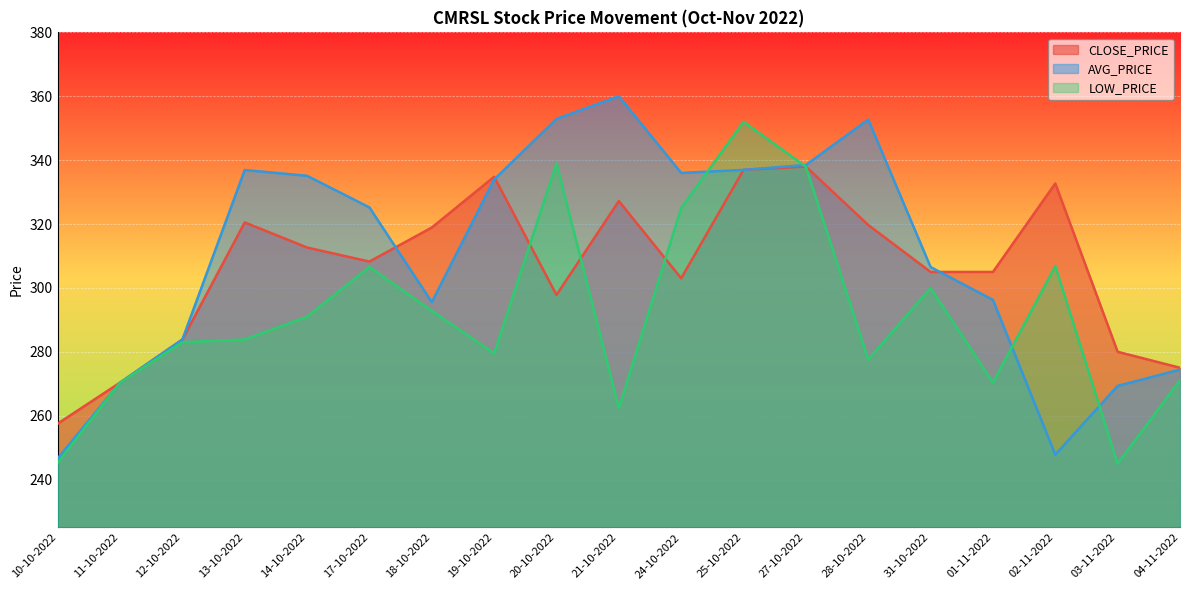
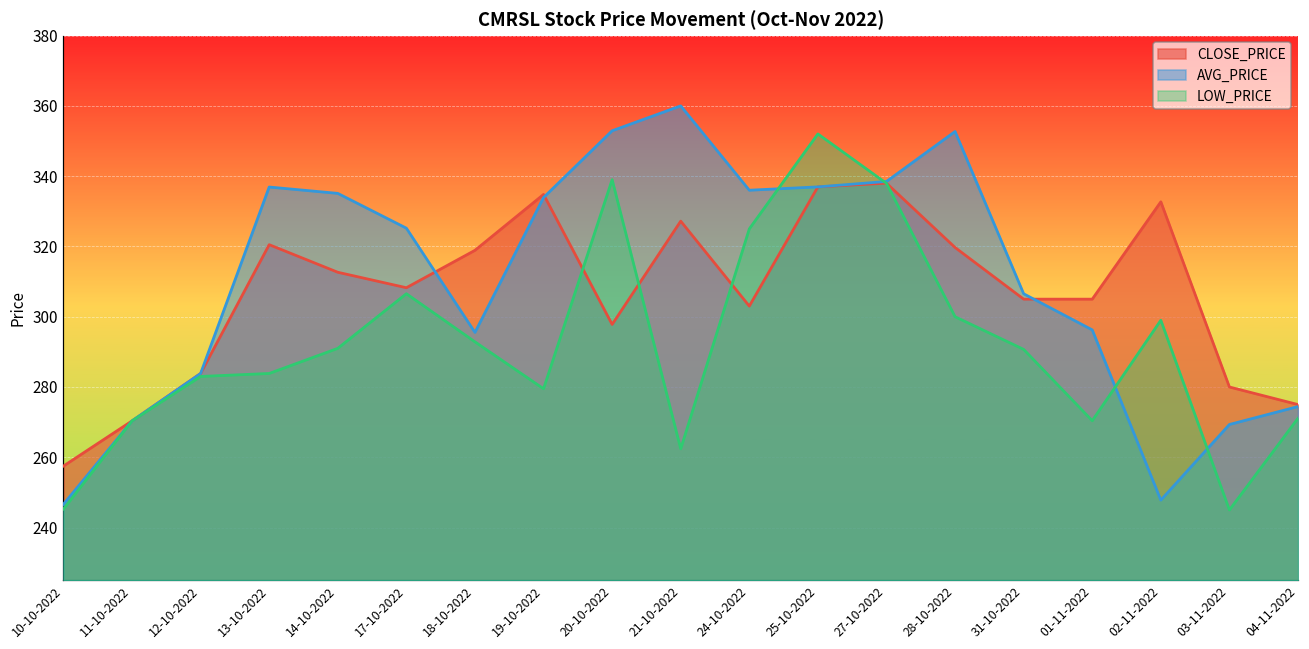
  {
    "CLOSE_PRICE": {
      "10-10-2022": 258,
      "13-10-2022": 321,
      "14-10-2022": 313,
      "17-10-2022": 308,
      "18-10-2022": 319,
      "19-10-2022": 335,
      "20-10-2022": 298,
      "21-10-2022": 327,
      "24-10-2022": 303,
      "28-10-2022": 320,
      "31-10-2022": 305,
      "01-11-2022": 305,
      "02-11-2022": 333,
      "03-11-2022": 280
    },
    "AVG_PRICE": {
      "10-10-2022": 247,
      "13-10-2022": 337,
      "14-10-2022": 335,
      "17-10-2022": 325,
      "18-10-2022": 296,
      "19-10-2022": 334,
      "20-10-2022": 353,
      "21-10-2022": 360,
      "24-10-2022": 336,
      "28-10-2022": 353,
      "31-10-2022": 307,
      "01-11-2022": 296,
      "02-11-2022": 248,
      "03-11-2022": 269
    },
    "LOW_PRICE": {
      "10-10-2022": 245,
      "12-10-2022": 283,
      "13-10-2022": 284,
      "14-10-2022": 291,
      "17-10-2022": 307,
      "18-10-2022": 293,
      "19-10-2022": 280,
      "20-10-2022": 339,
      "21-10-2022": 262,
      "24-10-2022": 325,
      "25-10-2022": 352,
-     "28-10-2022": 278,
-     "31-10-2022": 300,
+     "28-10-2022": 300,
+     "31-10-2022": 291,
      "01-11-2022": 270,
-     "02-11-2022": 307,
+     "02-11-2022": 299,
      "03-11-2022": 245,
      "04-11-2022": 271
    }
  }
